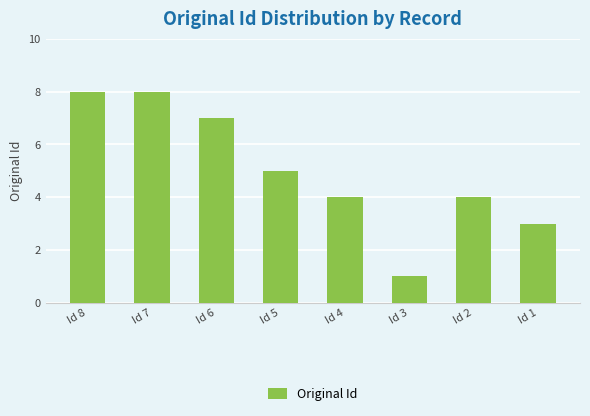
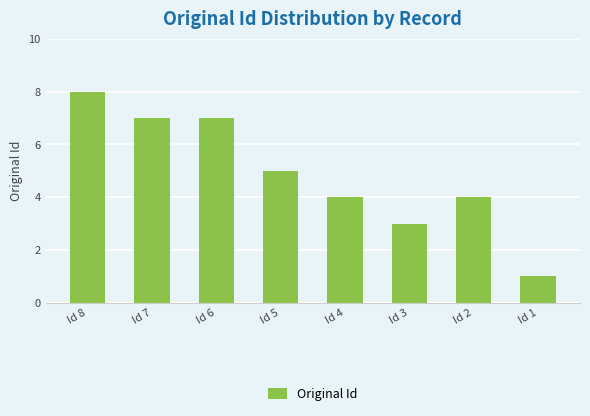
  {
    "Id 8": 8,
-   "Id 7": 8,
+   "Id 7": 7,
    "Id 6": 7,
    "Id 5": 5,
    "Id 4": 4,
-   "Id 3": 1,
+   "Id 3": 3,
    "Id 2": 4,
-   "Id 1": 3
+   "Id 1": 1
  }
